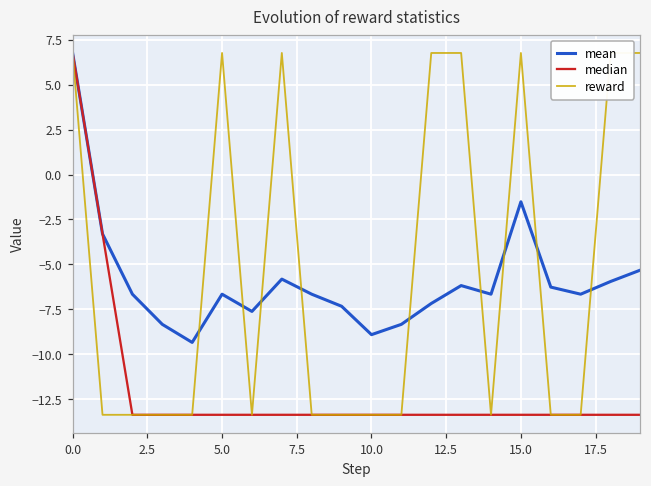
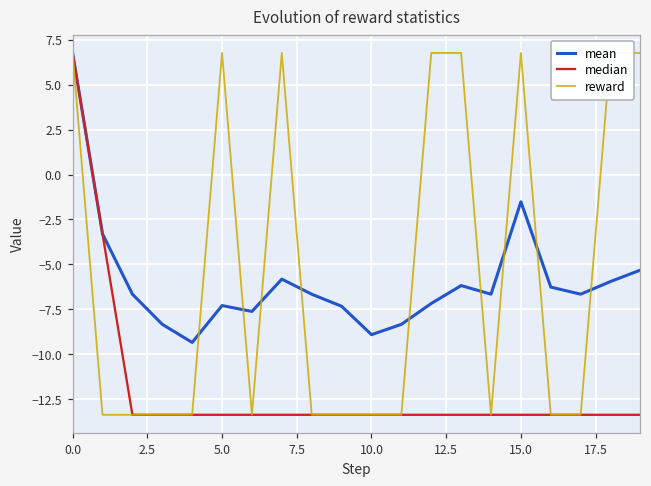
  {
    "mean": {
-     "5.0": -6.7,
+     "5.0": -7.3,
      "10.0": -8.9,
      "15.0": -1.5
    },
    "median": {
      "5.0": -13.4,
      "15.0": -13.4
    },
    "reward": {
      "5.0": 6.8,
      "15.0": 6.8
    }
  }
